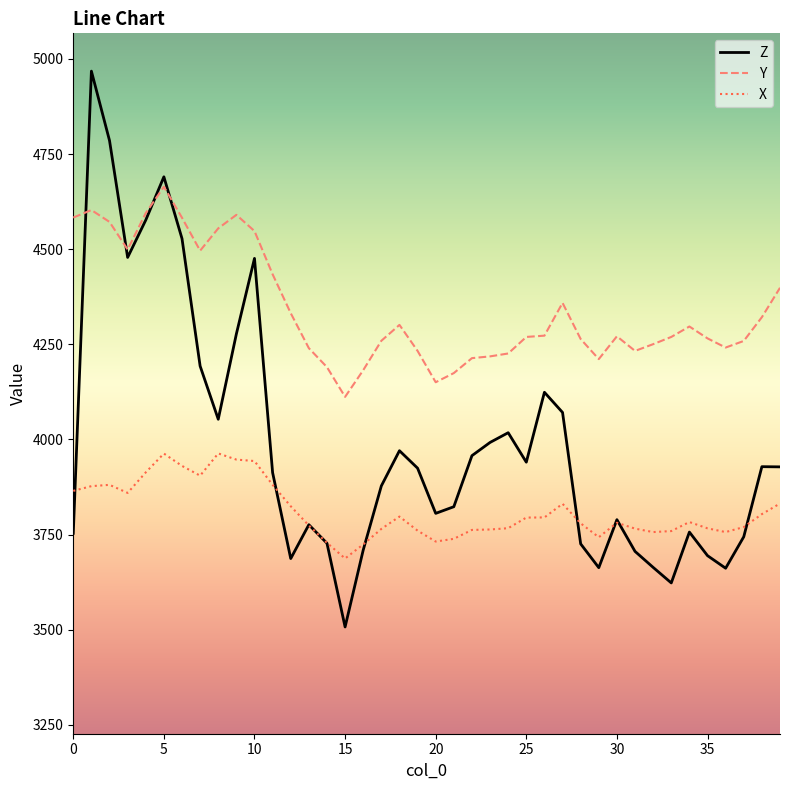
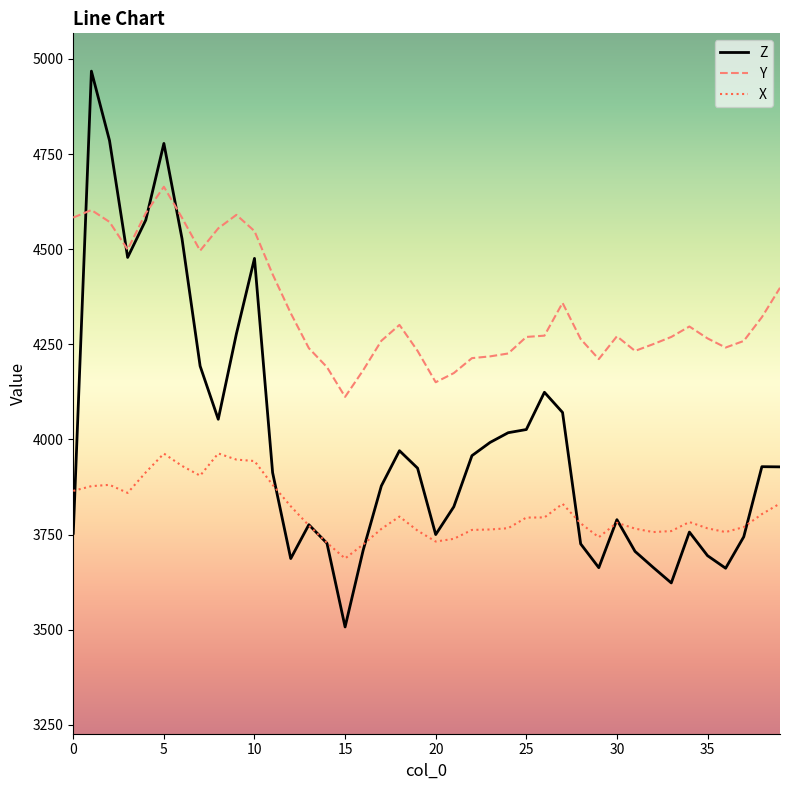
  {
    "Z": {
      "0": 3750,
-     "5": 4690,
+     "5": 4780,
      "10": 4480,
      "15": 3510,
-     "20": 3810,
-     "25": 3940,
+     "20": 3750,
+     "25": 4030,
      "30": 3790,
      "35": 3690
    }
  }
